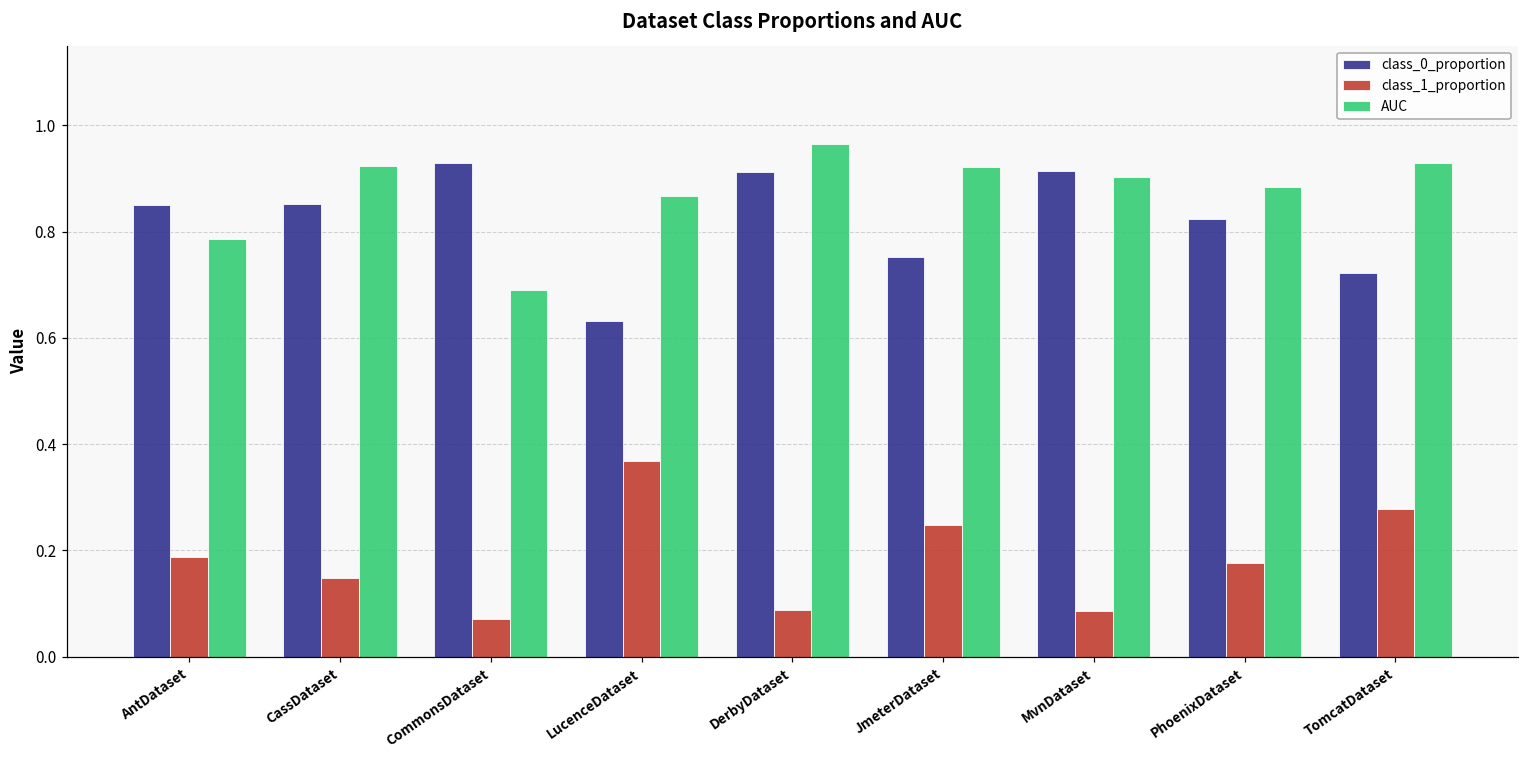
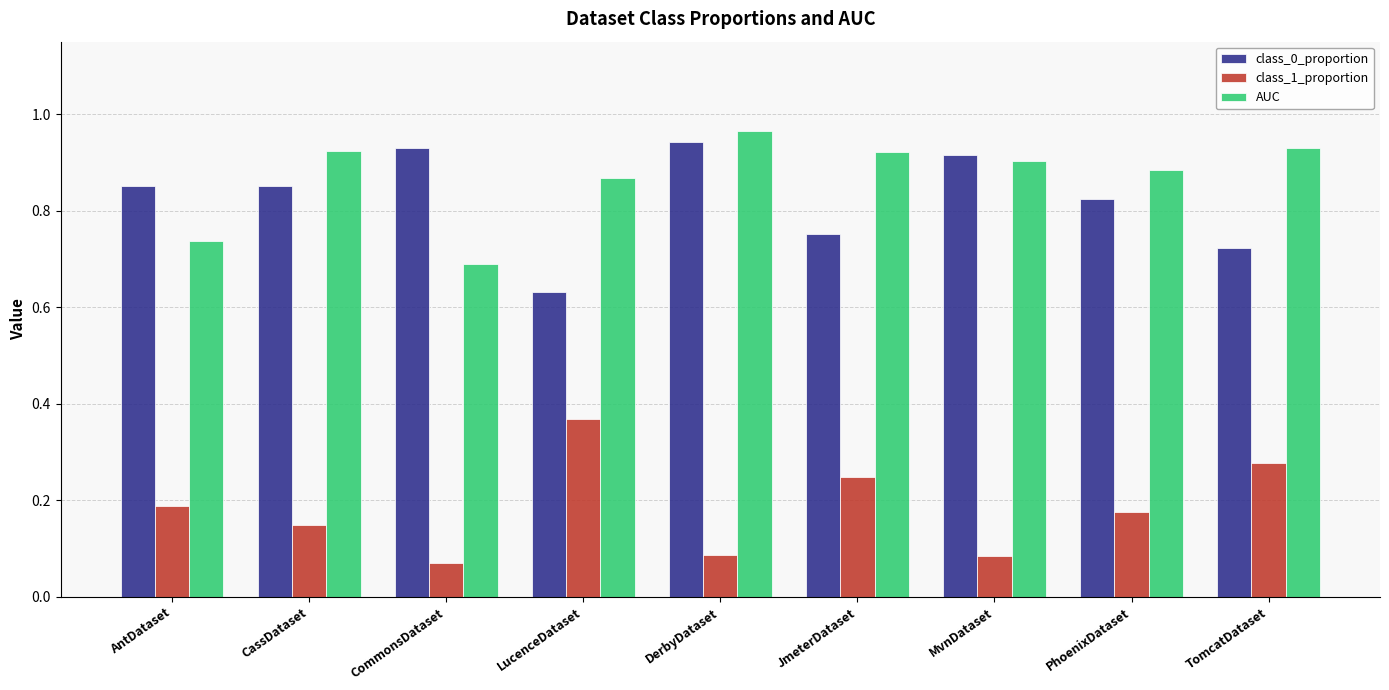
  {
    "class_0_proportion": {
      "AntDataset": 0.85,
      "CassDataset": 0.85,
      "CommonsDataset": 0.93,
      "LucenceDataset": 0.63,
-     "DerbyDataset": 0.91,
+     "DerbyDataset": 0.94,
      "JmeterDataset": 0.75,
      "MvnDataset": 0.92,
      "PhoenixDataset": 0.82,
      "TomcatDataset": 0.72
    },
    "class_1_proportion": {
      "AntDataset": 0.19,
      "CassDataset": 0.15,
      "CommonsDataset": 0.07,
      "LucenceDataset": 0.37,
      "DerbyDataset": 0.09,
      "JmeterDataset": 0.25,
      "MvnDataset": 0.08,
      "PhoenixDataset": 0.18,
      "TomcatDataset": 0.28
    },
    "AUC": {
-     "AntDataset": 0.79,
+     "AntDataset": 0.74,
      "CassDataset": 0.92,
      "CommonsDataset": 0.69,
      "LucenceDataset": 0.87,
      "DerbyDataset": 0.96,
      "JmeterDataset": 0.92,
      "MvnDataset": 0.90,
      "PhoenixDataset": 0.88,
      "TomcatDataset": 0.93
    }
  }
